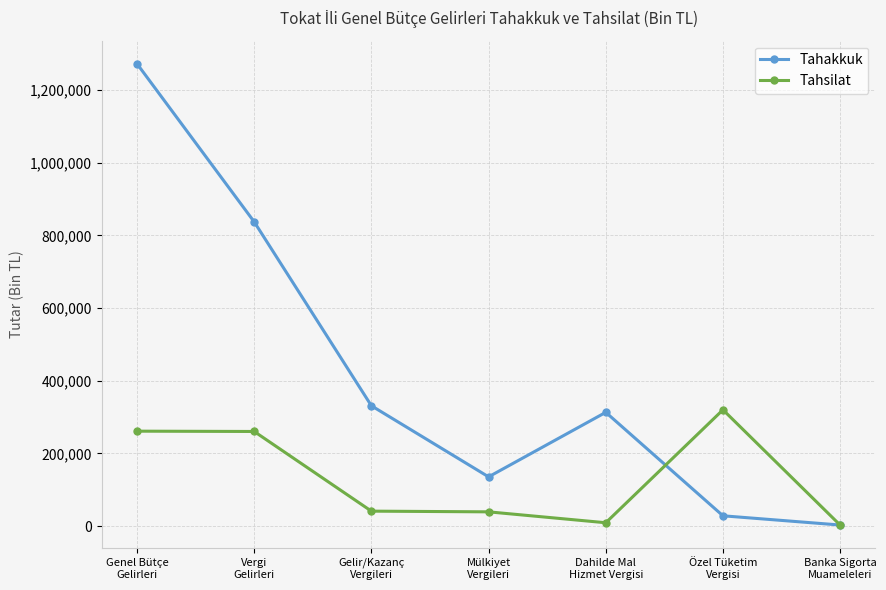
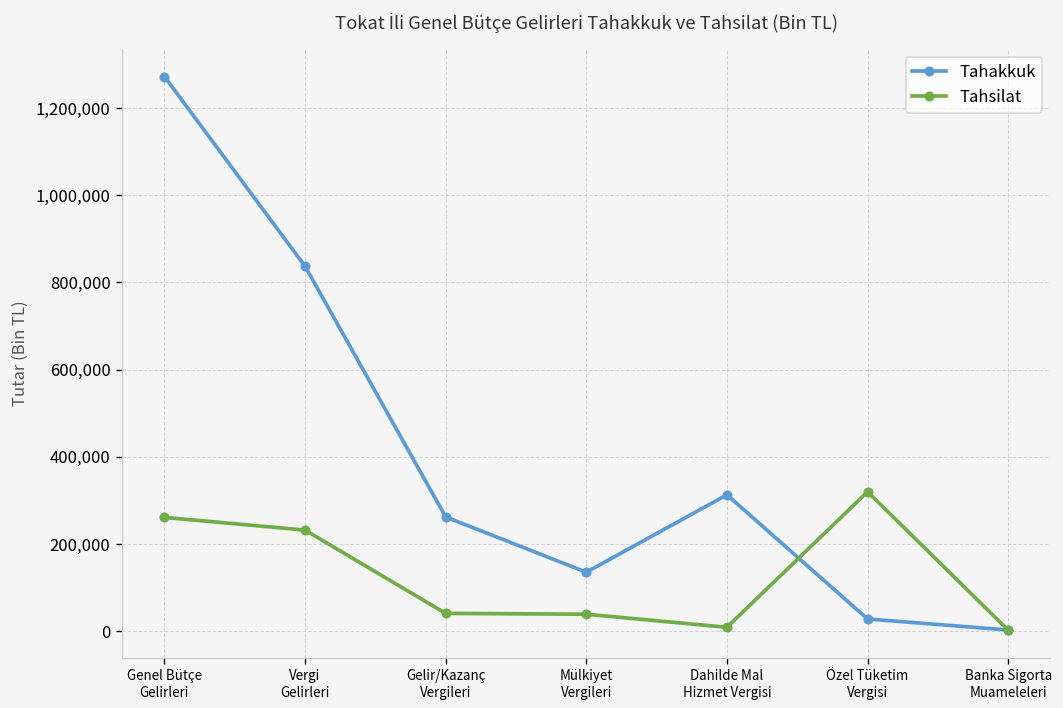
  {
    "Tahakkuk": {
      "Genel Bütçe Gelirleri": "1,270,000",
      "Vergi Gelirleri": "840,000",
-     "Gelir/Kazanç Vergileri": "330,000",
+     "Gelir/Kazanç Vergileri": "260,000",
      "Mülkiyet Vergileri": "140,000",
      "Dahilde Mal Hizmet Vergisi": "310,000",
      "Özel Tüketim Vergisi": "30,000"
    },
    "Tahsilat": {
      "Genel Bütçe Gelirleri": "260,000",
-     "Vergi Gelirleri": "260,000",
+     "Vergi Gelirleri": "230,000",
      "Gelir/Kazanç Vergileri": "40,000",
      "Mülkiyet Vergileri": "40,000",
      "Dahilde Mal Hizmet Vergisi": "10,000",
      "Özel Tüketim Vergisi": "320,000"
    }
  }
